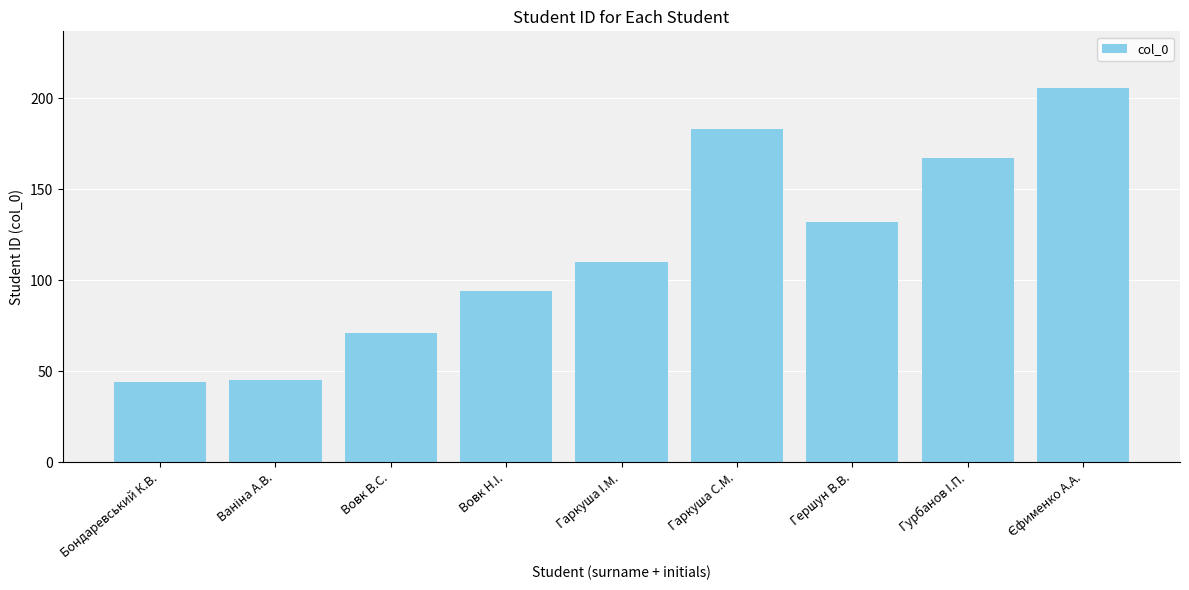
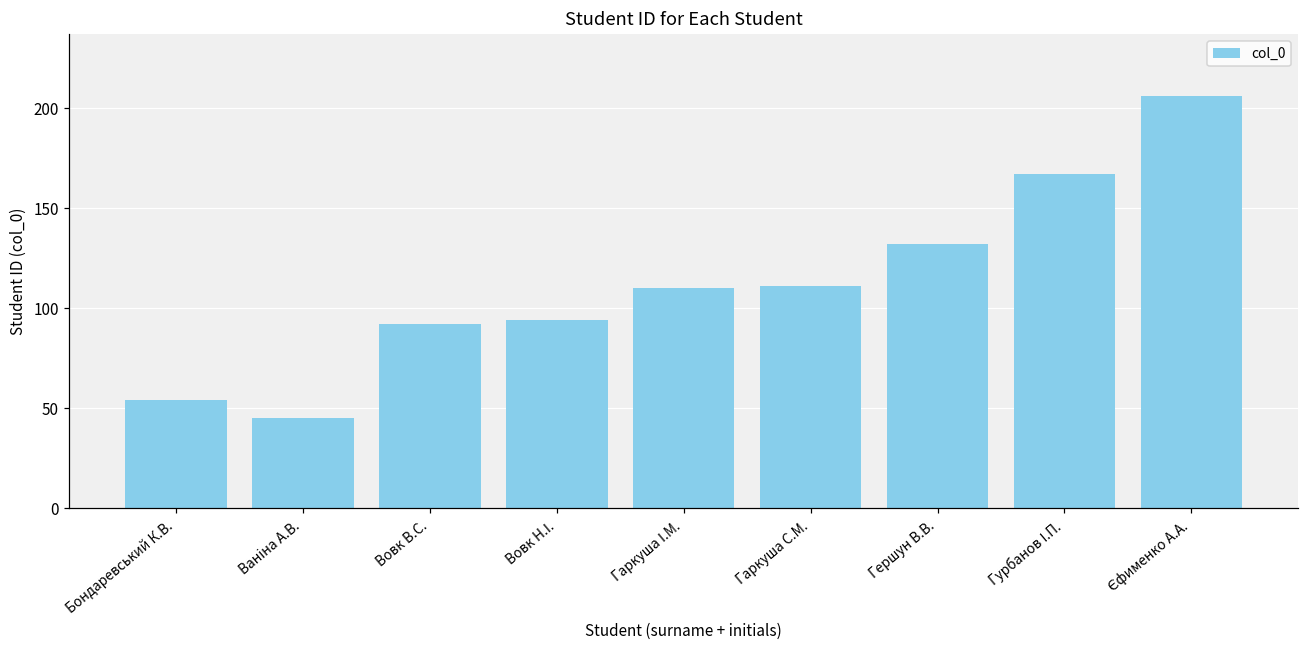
  {
-   "Бондаревський К.В.": 44,
+   "Бондаревський К.В.": 54,
    "Ваніна А.В.": 45,
-   "Вовк В.С.": 71,
+   "Вовк В.С.": 92,
    "Вовк Н.І.": 94,
    "Гаркуша І.М.": 110,
-   "Гаркуша С.М.": 183,
+   "Гаркуша С.М.": 111,
    "Гершун В.В.": 132,
    "Гурбанов І.П.": 167,
    "Єфименко А.А.": 206
  }
